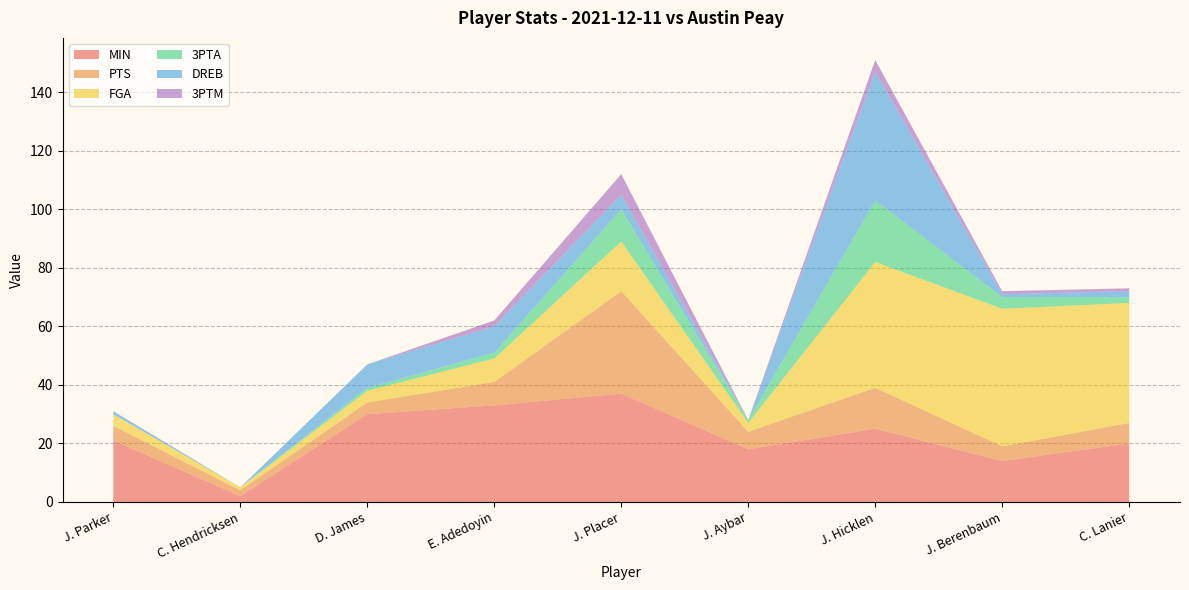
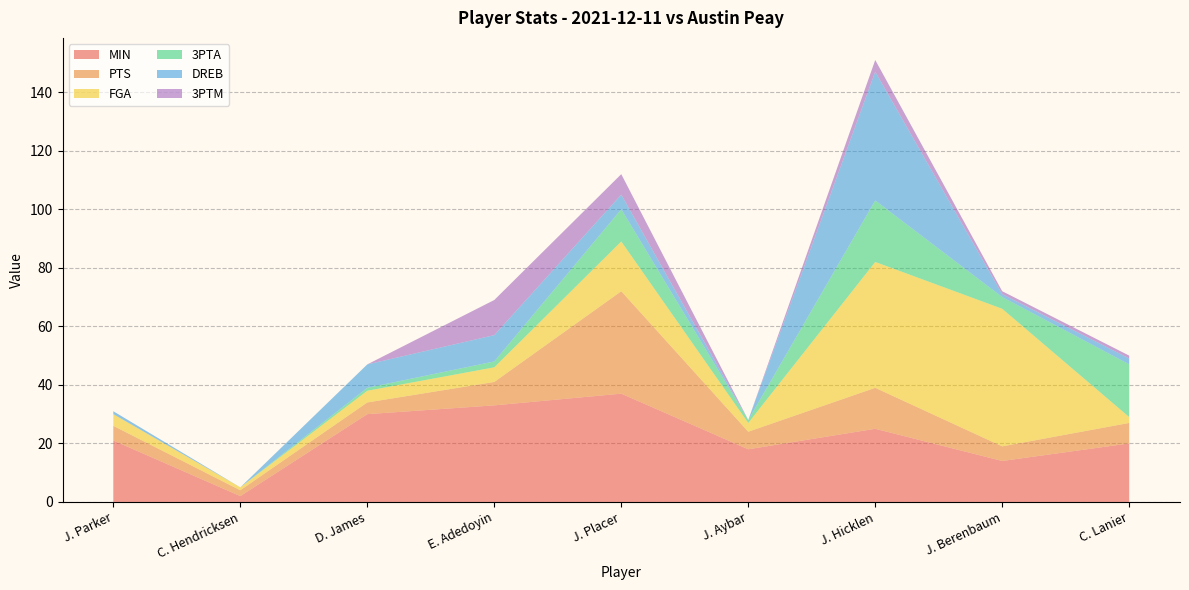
  {
    "FGA": {
      "D. James": 4,
-     "E. Adedoyin": 8,
+     "E. Adedoyin": 5,
      "J. Placer": 17,
      "J. Aybar": 3,
      "J. Hicklen": 43,
      "J. Berenbaum": 47,
-     "C. Lanier": 41
+     "C. Lanier": 2
    },
    "3PTA": {
      "D. James": 1,
      "E. Adedoyin": 2,
      "J. Placer": 11,
      "J. Hicklen": 21,
      "J. Berenbaum": 4,
-     "C. Lanier": 2
+     "C. Lanier": 18
    },
    "DREB": {
      "E. Adedoyin": 9,
      "J. Placer": 5,
      "J. Hicklen": 44,
      "J. Berenbaum": 1,
      "C. Lanier": 2
    },
    "3PTM": {
-     "E. Adedoyin": 2,
+     "E. Adedoyin": 12,
      "J. Placer": 7,
      "J. Hicklen": 4,
      "J. Berenbaum": 1,
      "C. Lanier": 1
    }
  }
